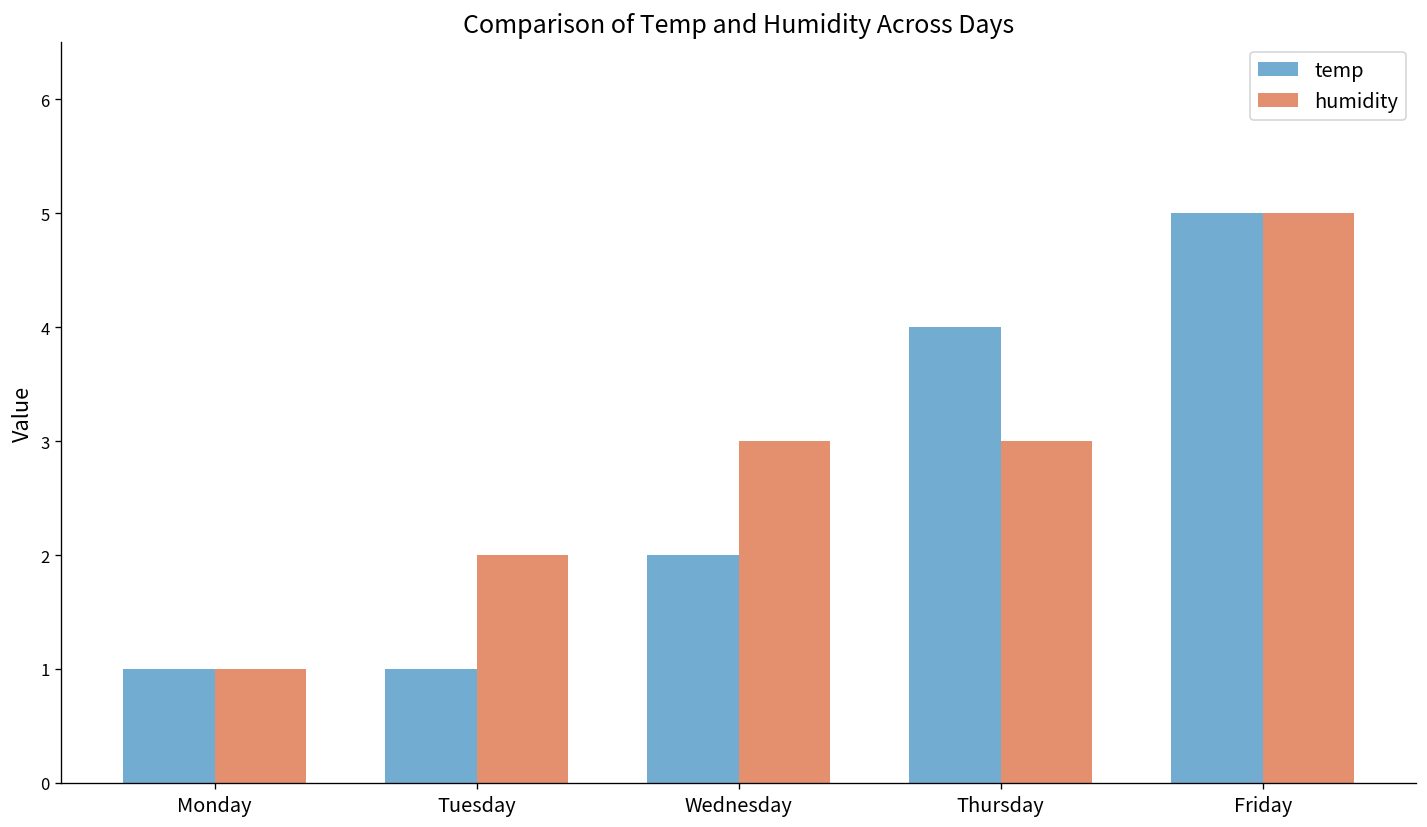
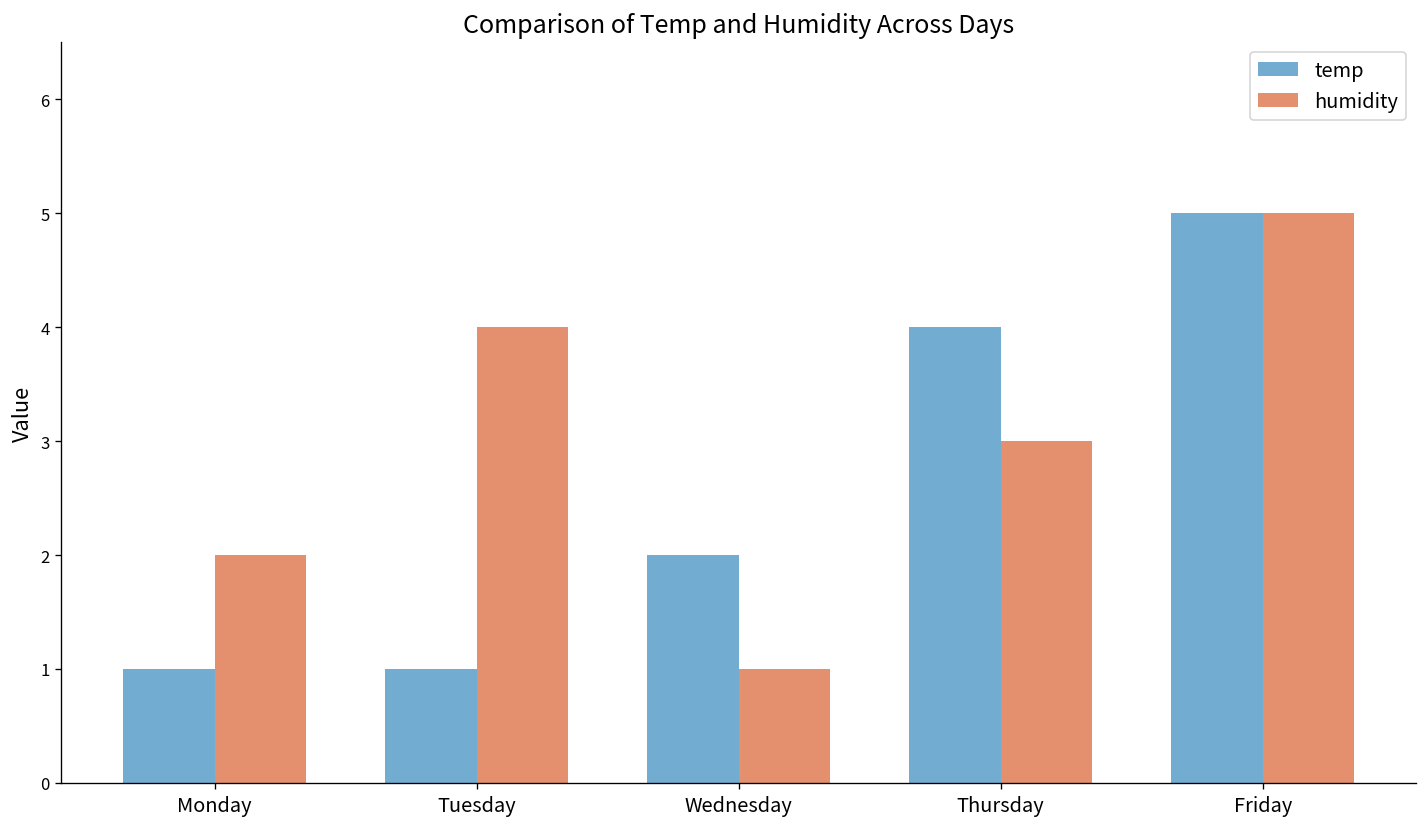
  {
    "temp": {
      "Monday": 1,
      "Tuesday": 1,
      "Wednesday": 2,
      "Thursday": 4,
      "Friday": 5
    },
    "humidity": {
-     "Monday": 1,
-     "Tuesday": 2,
-     "Wednesday": 3,
+     "Monday": 2,
+     "Tuesday": 4,
+     "Wednesday": 1,
      "Thursday": 3,
      "Friday": 5
    }
  }
